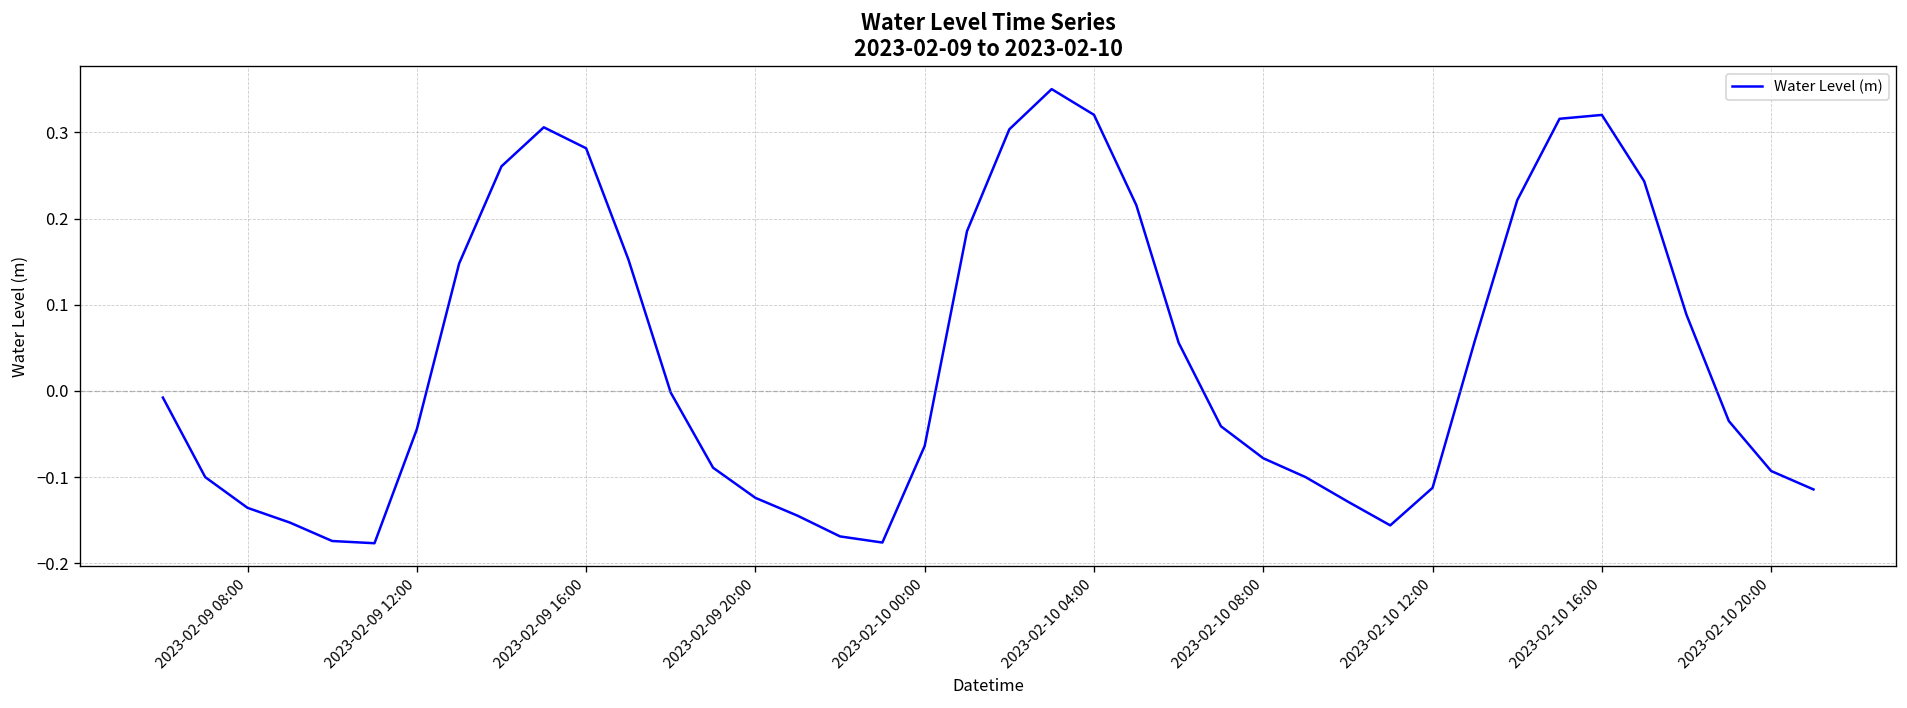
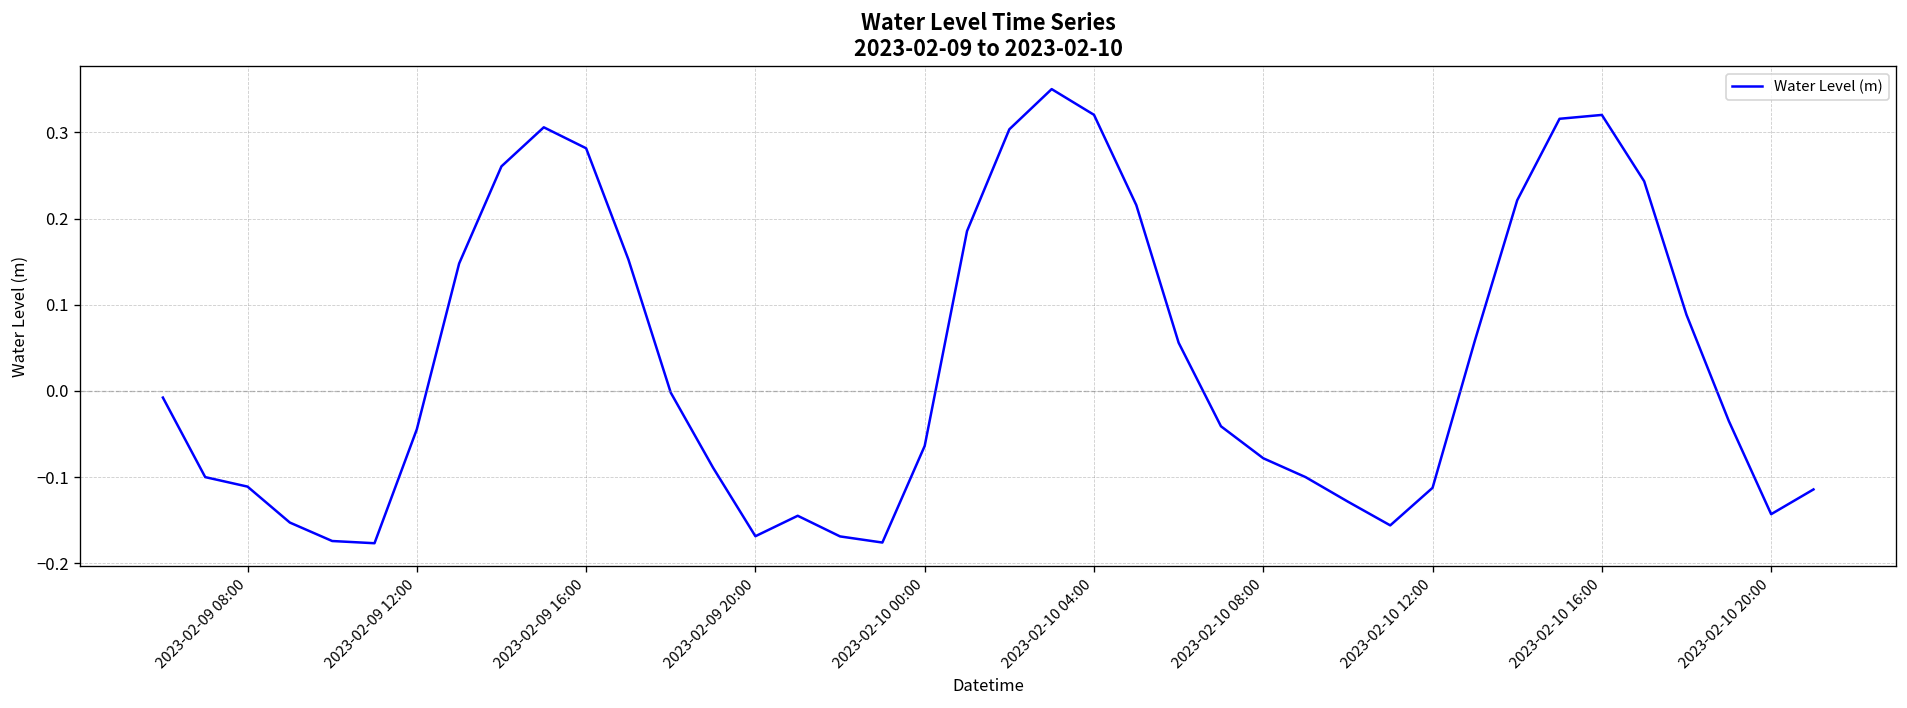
  {
-   "2023-02-09 08:00": -0.14,
+   "2023-02-09 08:00": -0.11,
    "2023-02-09 12:00": -0.04,
    "2023-02-09 16:00": 0.28,
-   "2023-02-09 20:00": -0.12,
+   "2023-02-09 20:00": -0.17,
    "2023-02-10 00:00": -0.06,
    "2023-02-10 04:00": 0.32,
    "2023-02-10 08:00": -0.08,
    "2023-02-10 12:00": -0.11,
    "2023-02-10 16:00": 0.32,
-   "2023-02-10 20:00": -0.09
+   "2023-02-10 20:00": -0.14
  }
